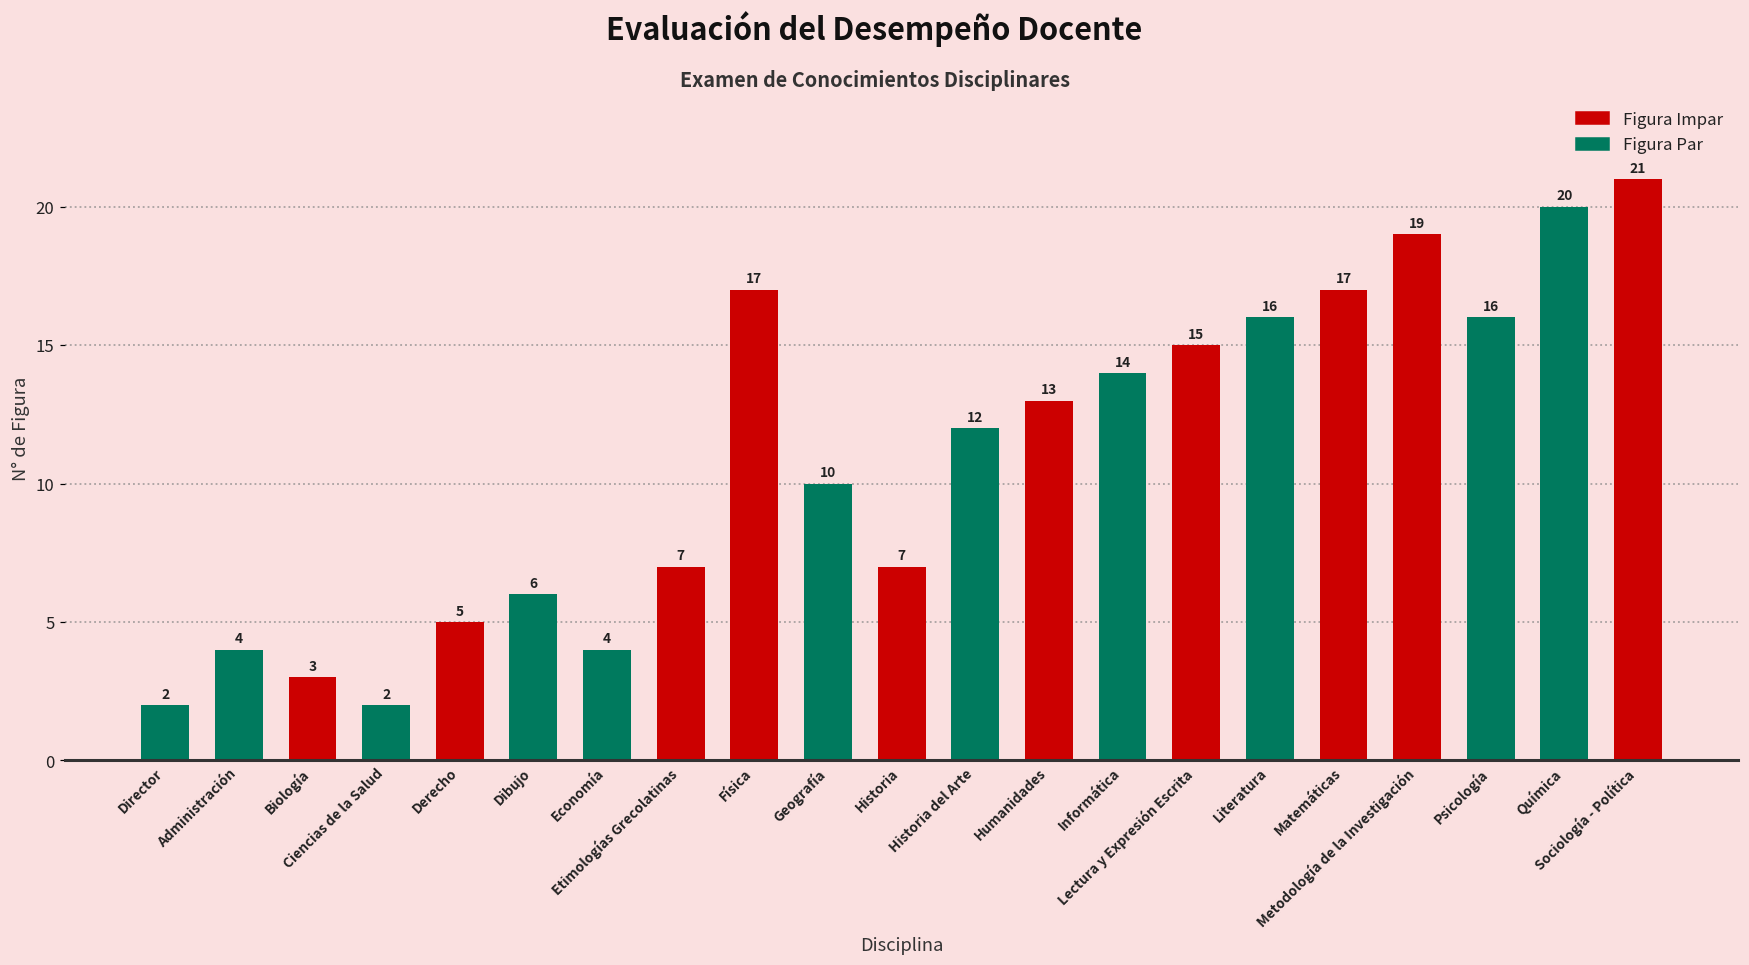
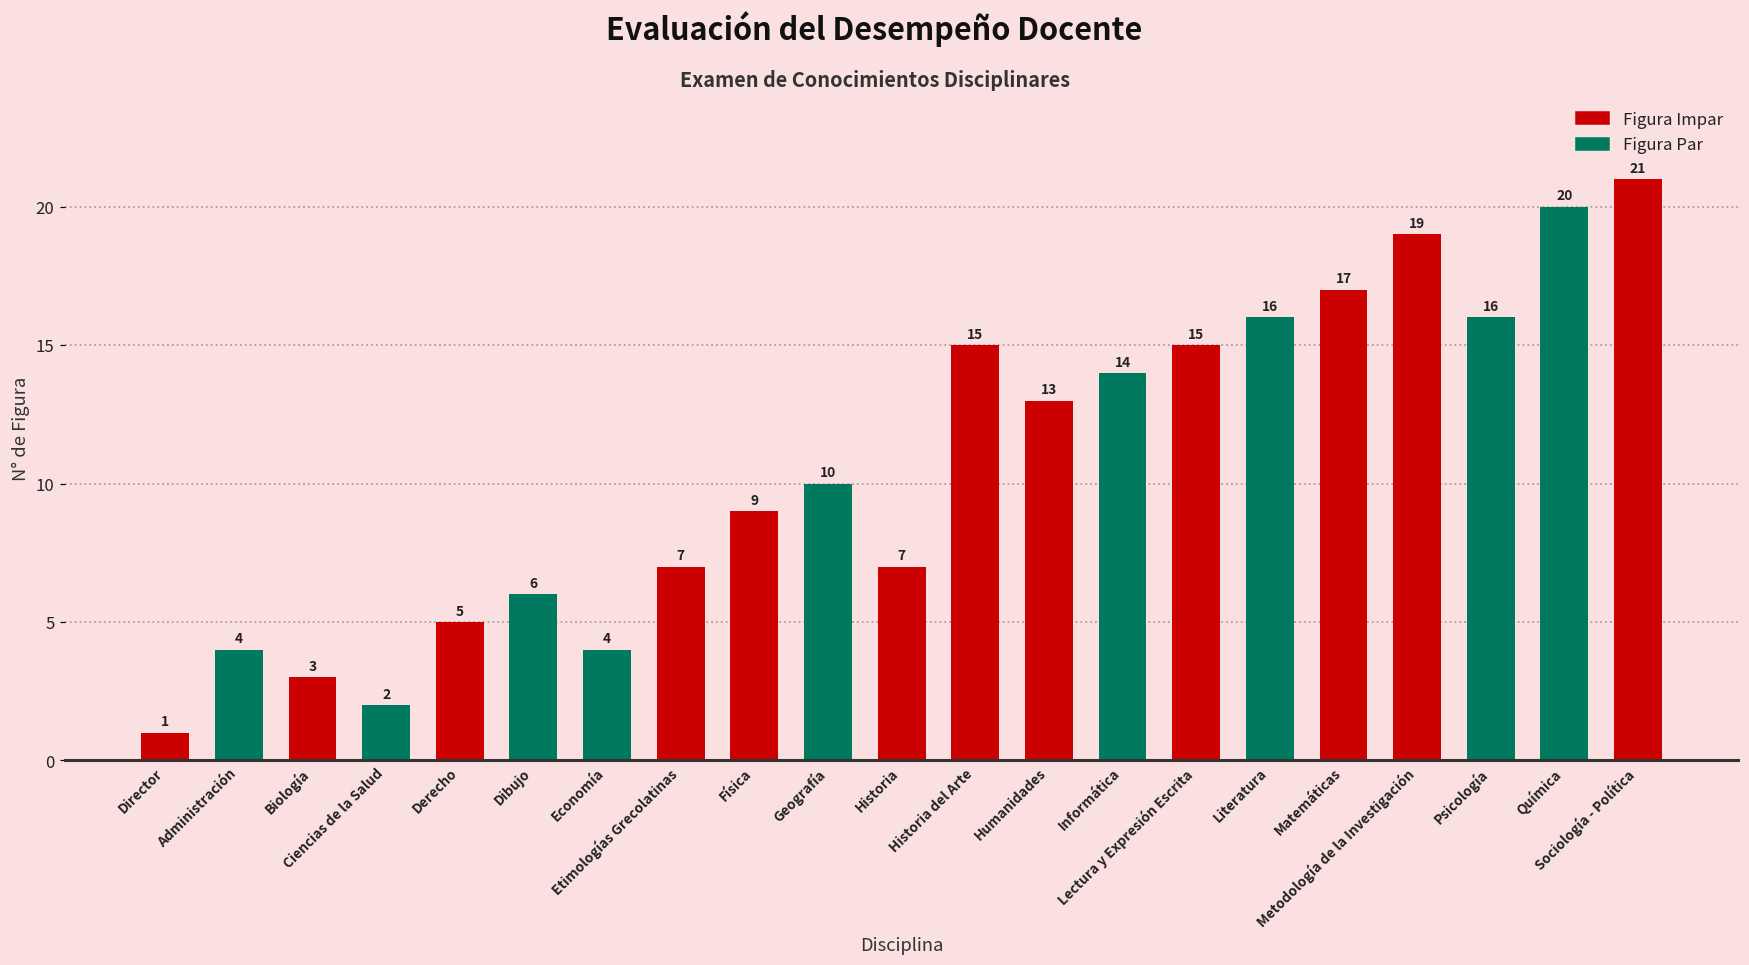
  {
-   "Director": 2,
+   "Director": 1,
    "Administración": 4,
    "Biología": 3,
    "Ciencias de la Salud": 2,
    "Derecho": 5,
    "Dibujo": 6,
    "Economía": 4,
    "Etimologías Grecolatinas": 7,
-   "Física": 17,
+   "Física": 9,
    "Geografía": 10,
    "Historia": 7,
-   "Historia del Arte": 12,
+   "Historia del Arte": 15,
    "Humanidades": 13,
    "Informática": 14,
    "Lectura y Expresión Escrita": 15,
    "Literatura": 16,
    "Matemáticas": 17,
    "Metodología de la Investigación": 19,
    "Psicología": 16,
    "Química": 20,
    "Sociología - Política": 21
  }
